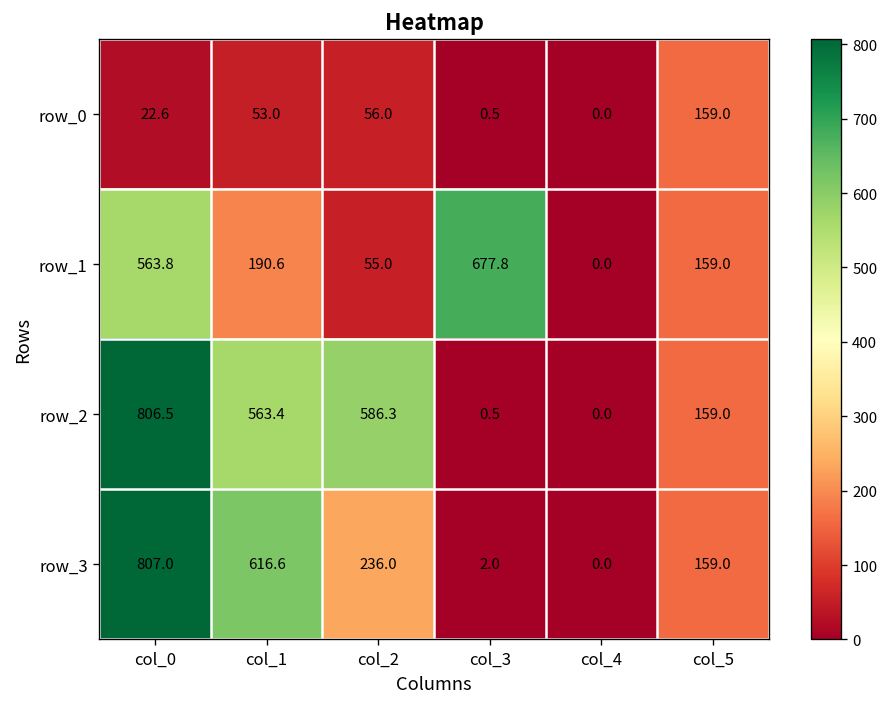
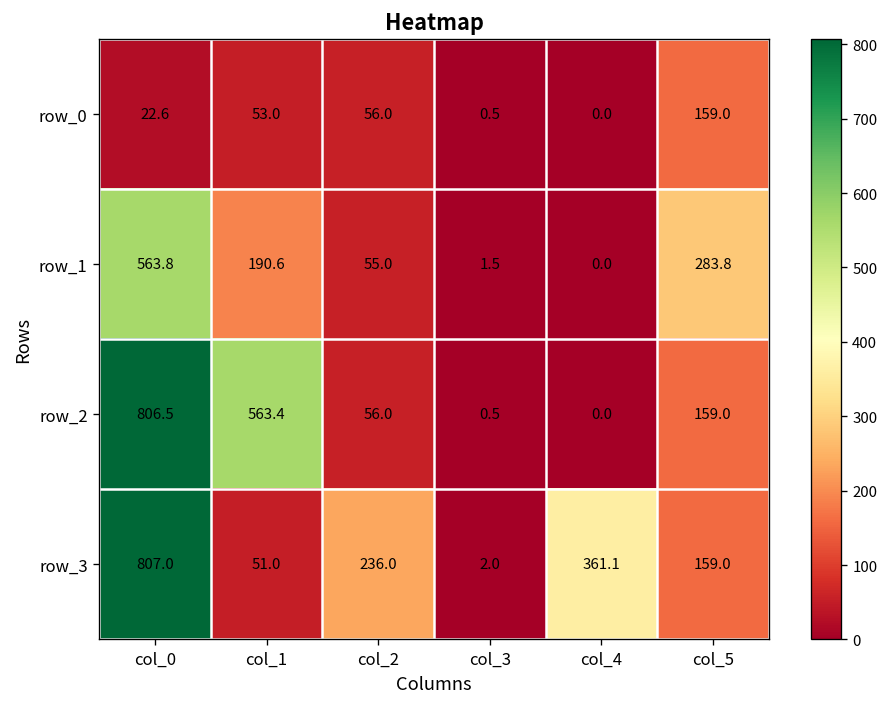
  {
    "row_0": {
      "col_0": 22.6,
      "col_1": 53.0,
      "col_2": 56.0,
      "col_3": 0.5,
      "col_4": 0.0,
      "col_5": 159.0
    },
    "row_1": {
      "col_0": 563.8,
      "col_1": 190.6,
      "col_2": 55.0,
-     "col_3": 677.8,
+     "col_3": 1.5,
      "col_4": 0.0,
-     "col_5": 159.0
+     "col_5": 283.8
    },
    "row_2": {
      "col_0": 806.5,
      "col_1": 563.4,
-     "col_2": 586.3,
+     "col_2": 56.0,
      "col_3": 0.5,
      "col_4": 0.0,
      "col_5": 159.0
    },
    "row_3": {
      "col_0": 807.0,
-     "col_1": 616.6,
+     "col_1": 51.0,
      "col_2": 236.0,
      "col_3": 2.0,
-     "col_4": 0.0,
+     "col_4": 361.1,
      "col_5": 159.0
    }
  }
